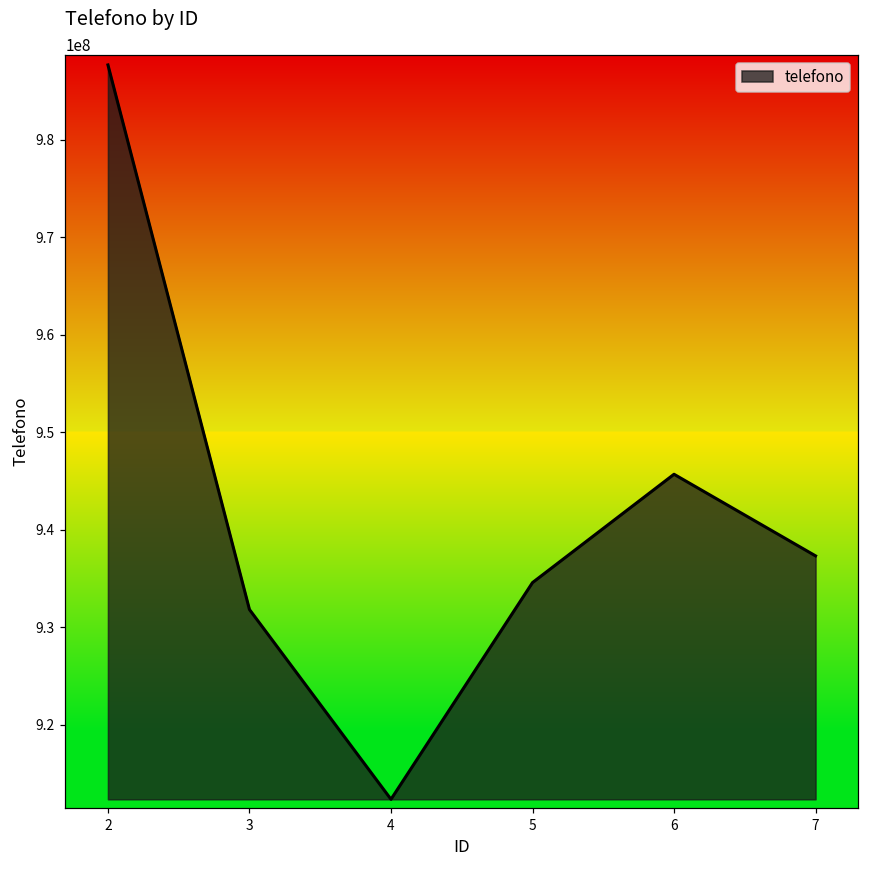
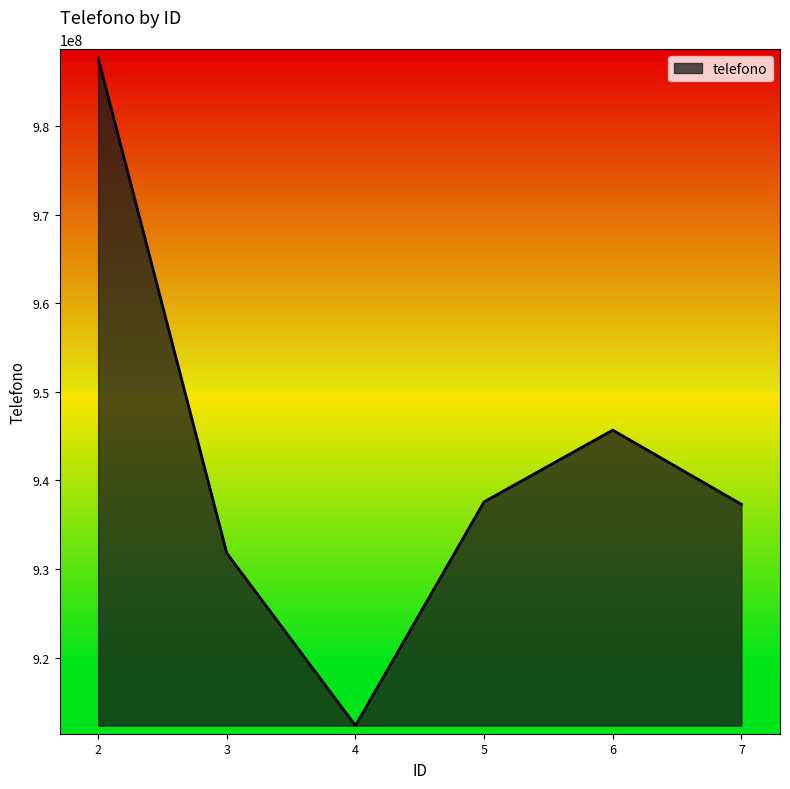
  {
    "2": 988000000,
    "3": 932000000,
    "4": 912000000,
-   "5": 935000000,
+   "5": 938000000,
    "6": 946000000,
    "7": 937000000
  }
